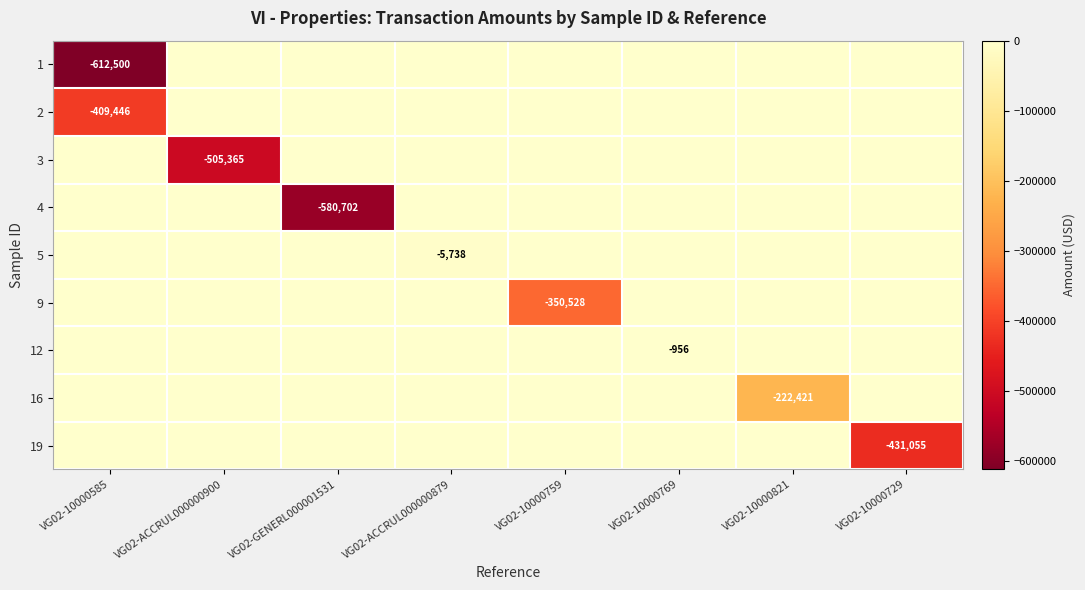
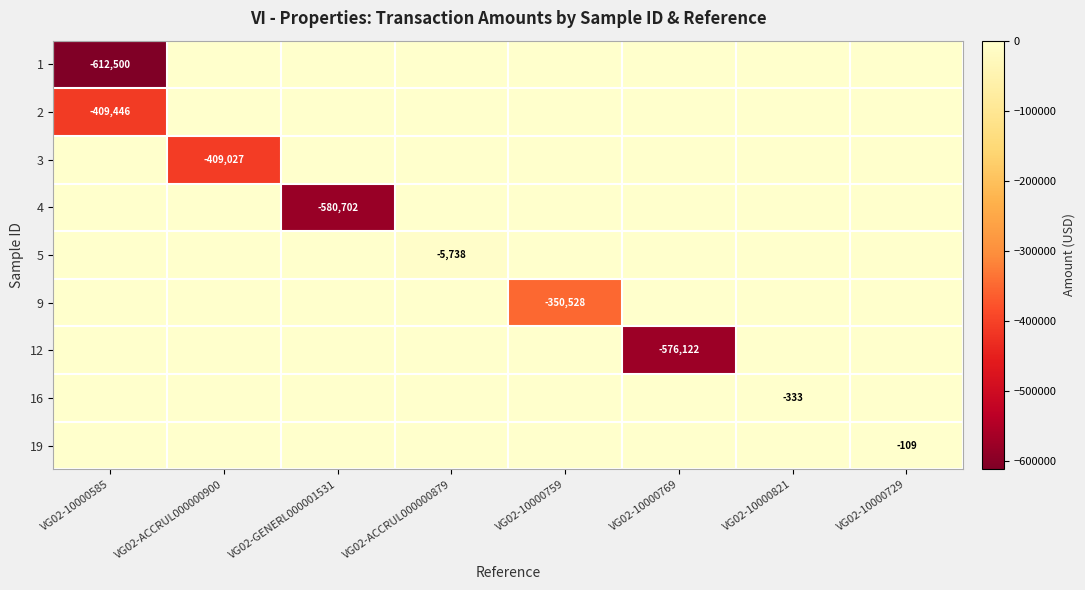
  {
    "1": {
      "VG02-10000585": "-612,500"
    },
    "2": {
      "VG02-10000585": "-409,446"
    },
    "3": {
-     "VG02-ACCRUL000000900": "-505,365"
+     "VG02-ACCRUL000000900": "-409,027"
    },
    "4": {
      "VG02-GENERL000001531": "-580,702"
    },
    "5": {
      "VG02-ACCRUL000000879": "-5,738"
    },
    "9": {
      "VG02-10000759": "-350,528"
    },
    "12": {
-     "VG02-10000769": "-956"
+     "VG02-10000769": "-576,122"
    },
    "16": {
-     "VG02-10000821": "-222,421"
+     "VG02-10000821": "-333"
    },
    "19": {
-     "VG02-10000729": "-431,055"
+     "VG02-10000729": "-109"
    }
  }
